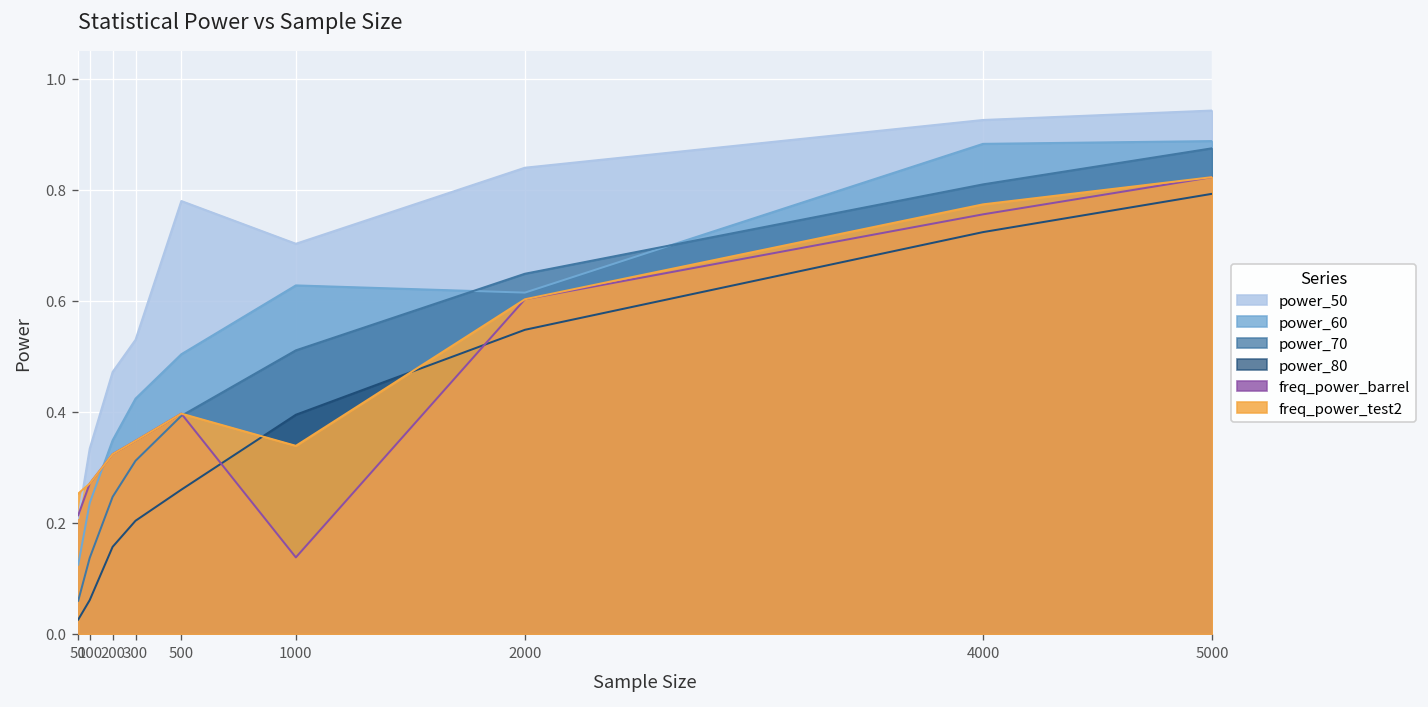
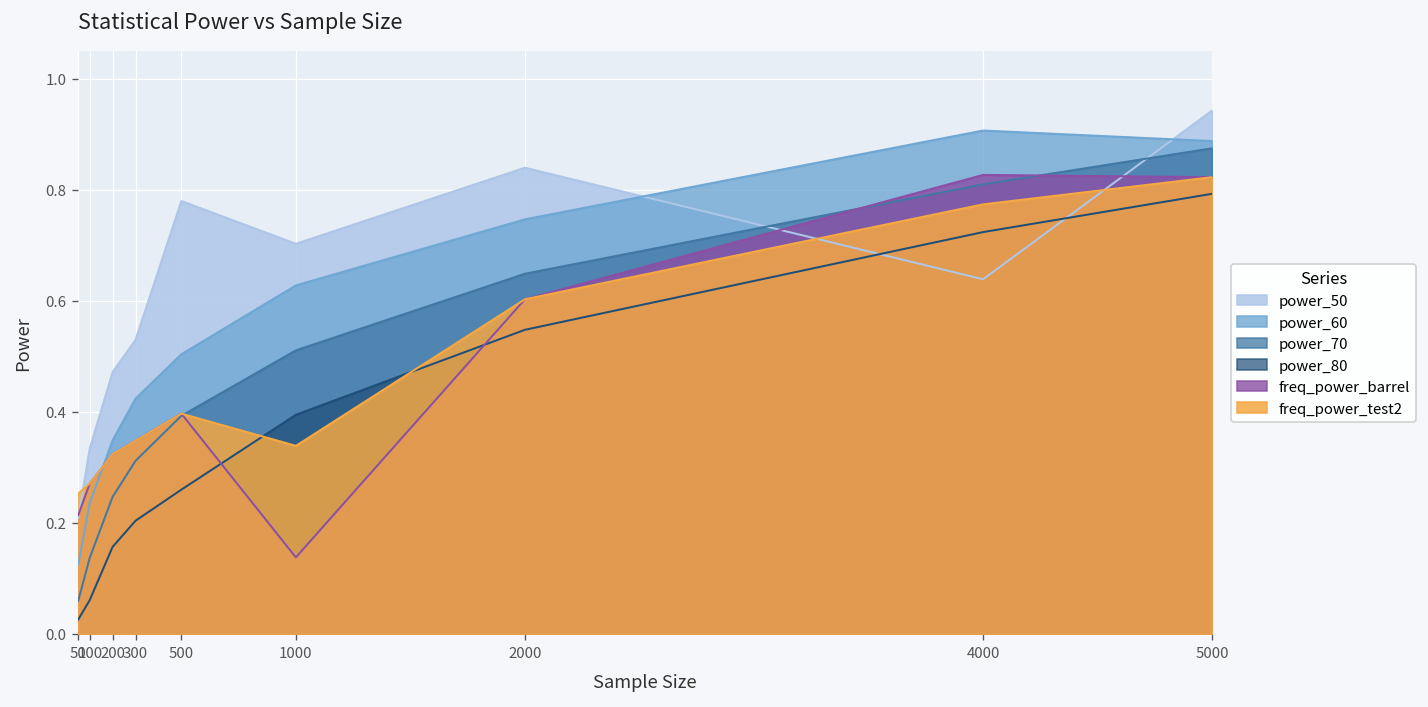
  {
    "power_50": {
      "200": 0.47,
      "300": 0.53,
      "500": 0.78,
      "1000": 0.70,
      "2000": 0.84,
-     "4000": 0.93,
+     "4000": 0.64,
      "5000": 0.94
    },
    "power_60": {
      "200": 0.35,
      "300": 0.42,
      "500": 0.50,
      "1000": 0.63,
-     "2000": 0.62,
-     "4000": 0.88,
+     "2000": 0.75,
+     "4000": 0.91,
      "5000": 0.89
    },
    "freq_power_barrel": {
      "1000": 0.14,
-     "4000": 0.76
+     "4000": 0.83
    },
    "freq_power_test2": {
      "1000": 0.34,
      "4000": 0.77
    }
  }
